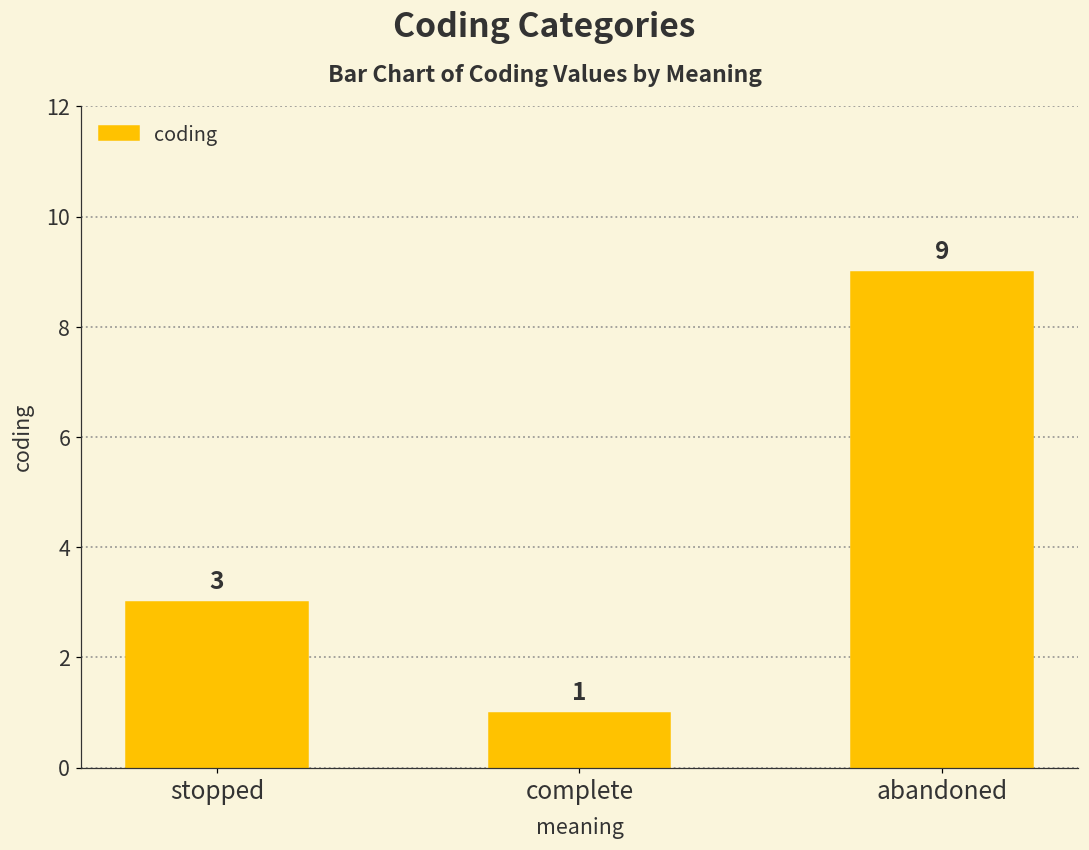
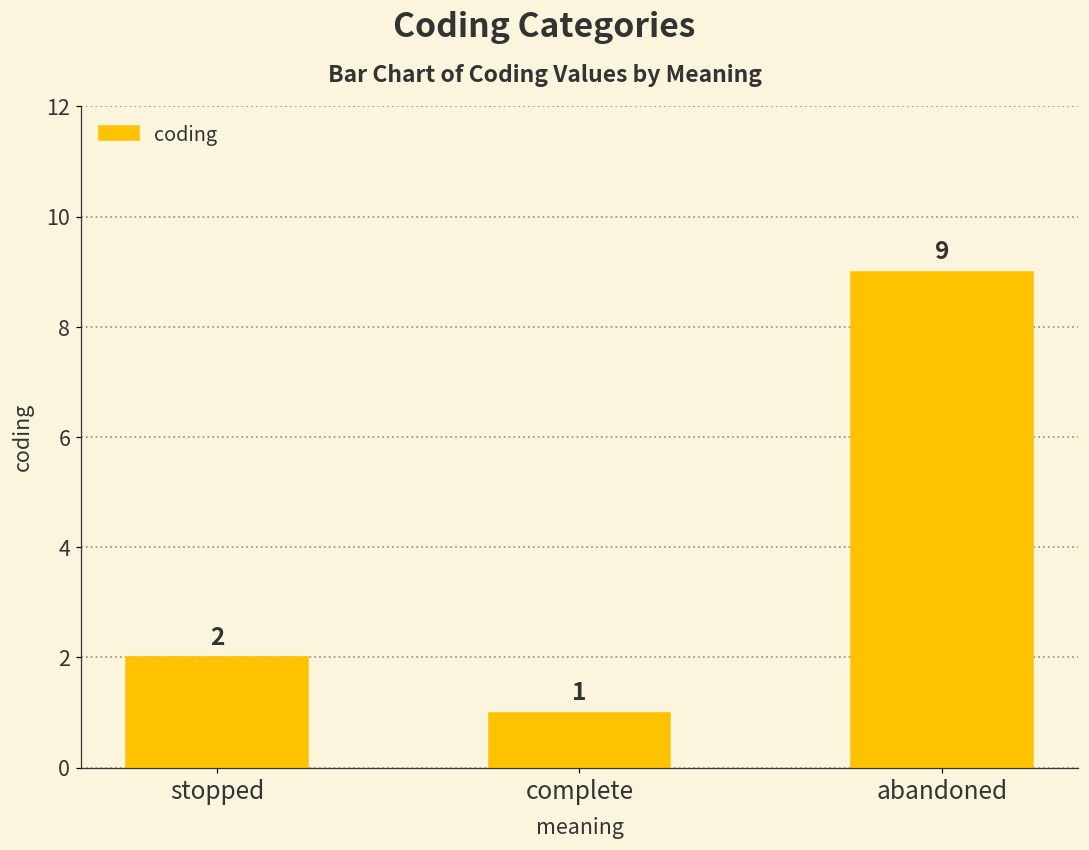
  {
-   "stopped": 3,
+   "stopped": 2,
    "complete": 1,
    "abandoned": 9
  }
